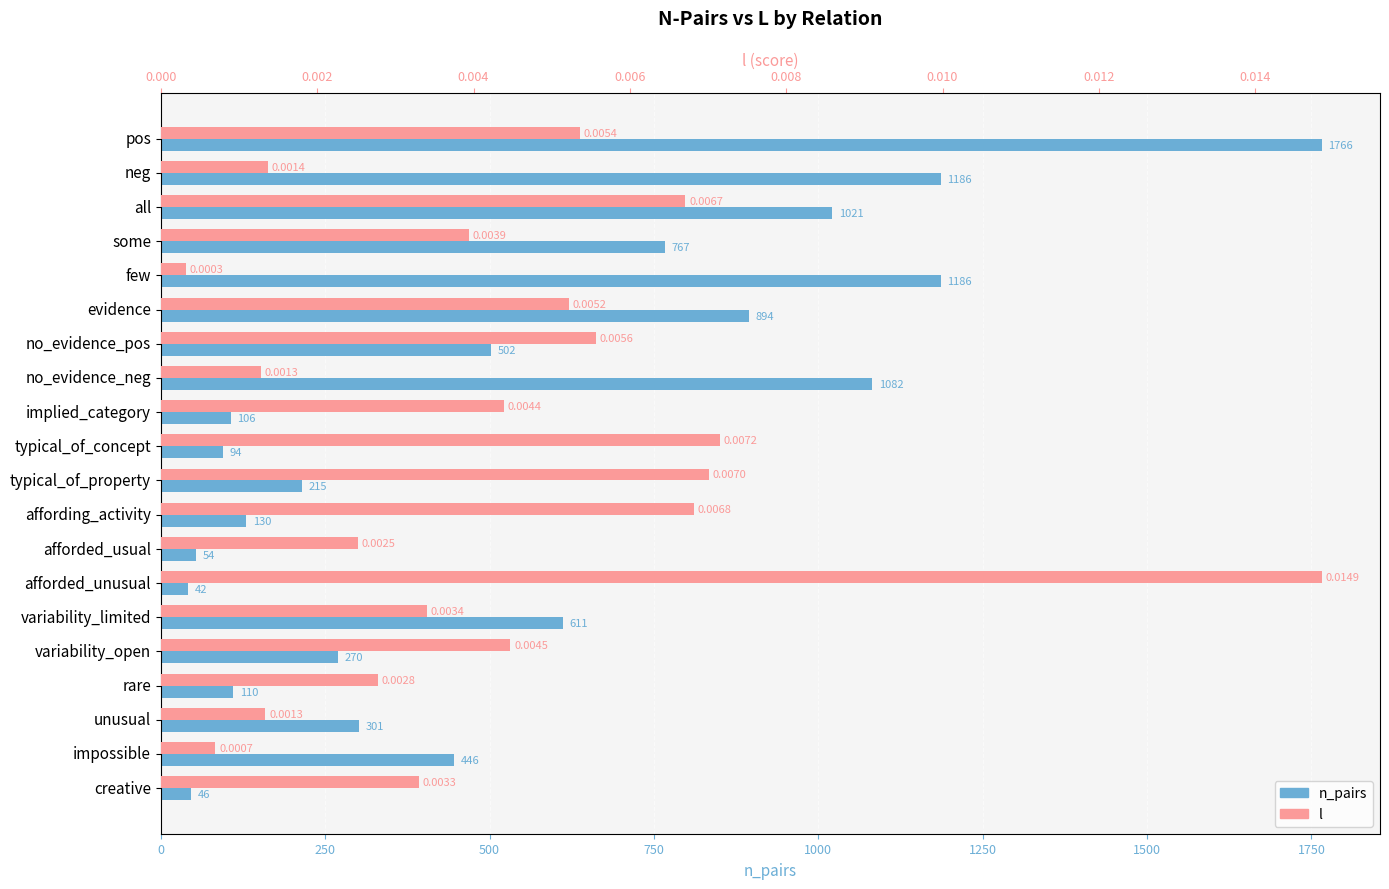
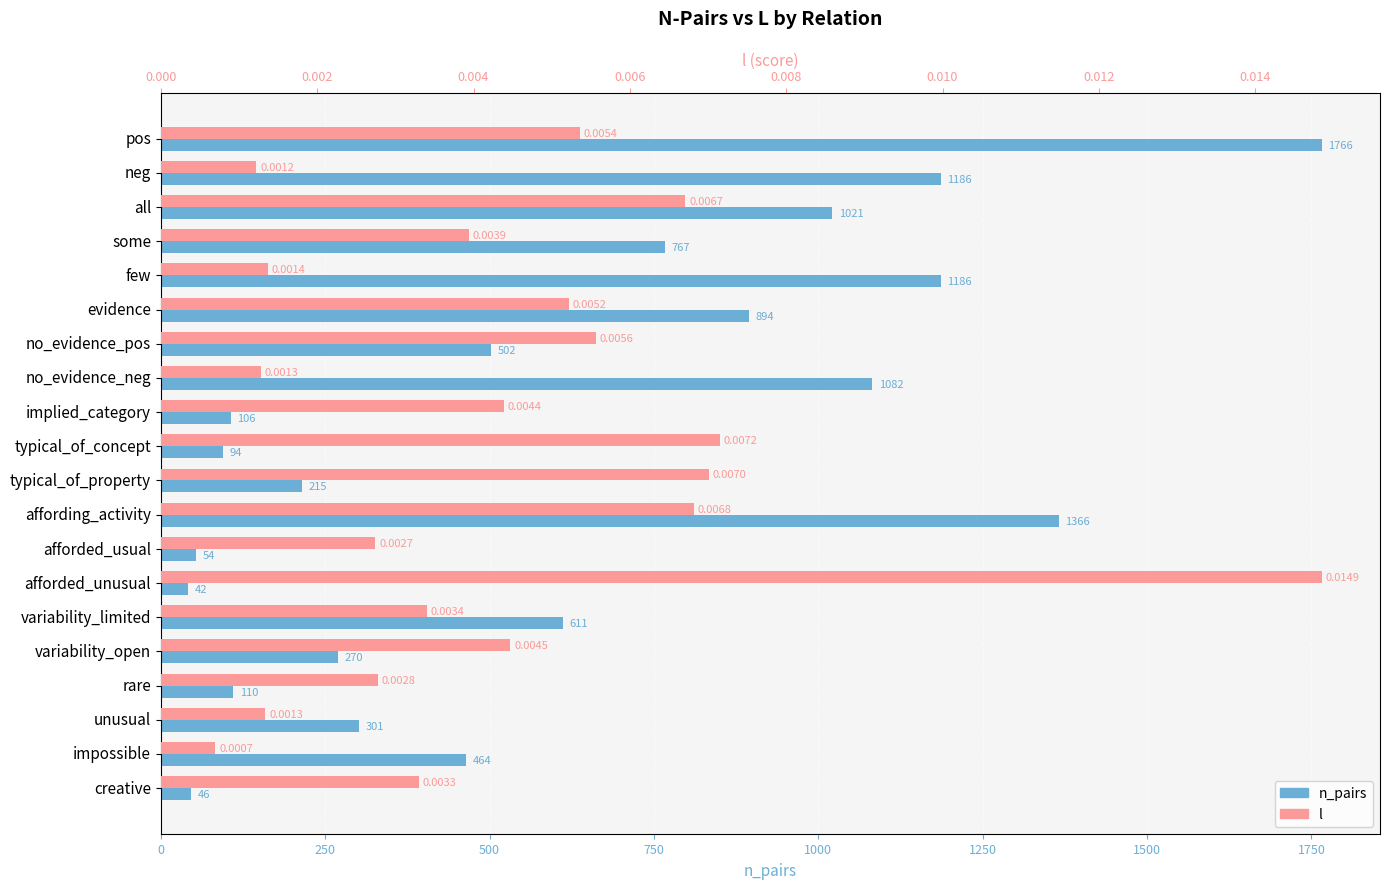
  {
    "n_pairs": {
      "pos": 1766,
      "neg": 1186,
      "all": 1021,
      "some": 767,
      "few": 1186,
      "evidence": 894,
      "no_evidence_pos": 502,
      "no_evidence_neg": 1082,
      "implied_category": 106,
      "typical_of_concept": 94,
      "typical_of_property": 215,
-     "affording_activity": 130,
+     "affording_activity": 1366,
      "afforded_usual": 54,
      "afforded_unusual": 42,
      "variability_limited": 611,
      "variability_open": 270,
      "rare": 110,
      "unusual": 301,
-     "impossible": 446,
+     "impossible": 464,
      "creative": 46
    },
    "l": {
      "pos": 0.0054,
-     "neg": 0.0014,
+     "neg": 0.0012,
      "all": 0.0067,
      "some": 0.0039,
-     "few": 0.0003,
+     "few": 0.0014,
      "evidence": 0.0052,
      "no_evidence_pos": 0.0056,
      "no_evidence_neg": 0.0013,
      "implied_category": 0.0044,
      "typical_of_concept": 0.0072,
      "typical_of_property": 0.0070,
      "affording_activity": 0.0068,
-     "afforded_usual": 0.0025,
+     "afforded_usual": 0.0027,
      "afforded_unusual": 0.0149,
      "variability_limited": 0.0034,
      "variability_open": 0.0045,
      "rare": 0.0028,
      "unusual": 0.0013,
      "impossible": 0.0007,
      "creative": 0.0033
    }
  }
